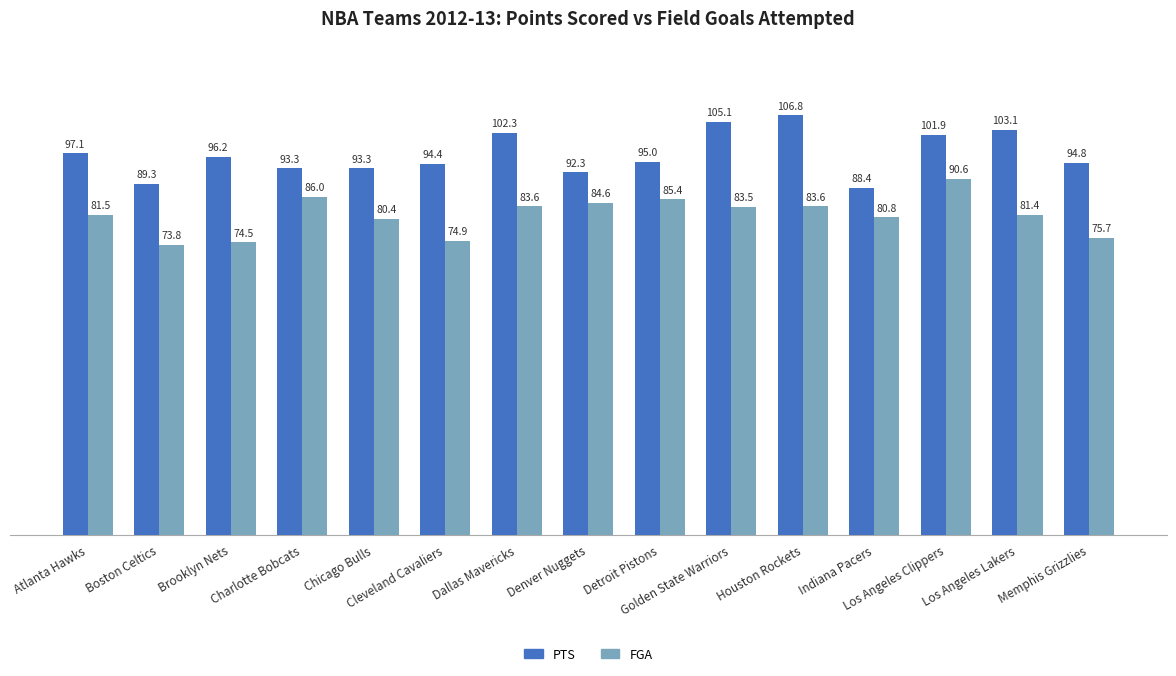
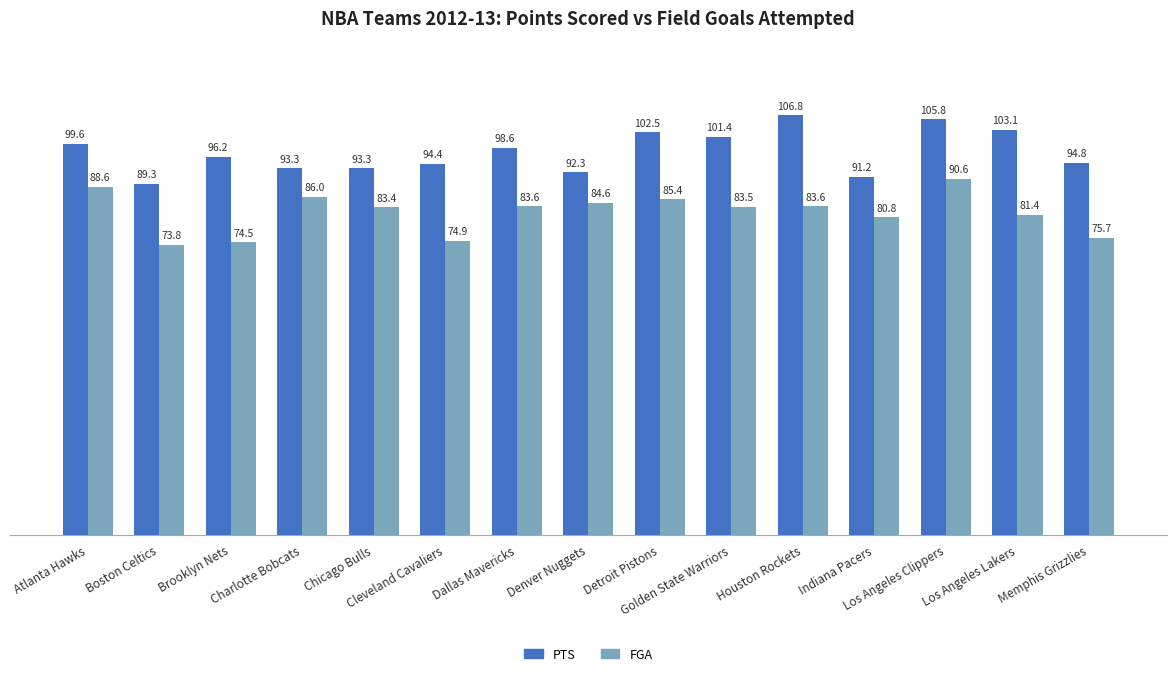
  {
    "PTS": {
-     "Atlanta Hawks": 97.1,
+     "Atlanta Hawks": 99.6,
      "Boston Celtics": 89.3,
      "Brooklyn Nets": 96.2,
      "Charlotte Bobcats": 93.3,
      "Chicago Bulls": 93.3,
      "Cleveland Cavaliers": 94.4,
-     "Dallas Mavericks": 102.3,
+     "Dallas Mavericks": 98.6,
      "Denver Nuggets": 92.3,
-     "Detroit Pistons": 95.0,
-     "Golden State Warriors": 105.1,
+     "Detroit Pistons": 102.5,
+     "Golden State Warriors": 101.4,
      "Houston Rockets": 106.8,
-     "Indiana Pacers": 88.4,
-     "Los Angeles Clippers": 101.9,
+     "Indiana Pacers": 91.2,
+     "Los Angeles Clippers": 105.8,
      "Los Angeles Lakers": 103.1,
      "Memphis Grizzlies": 94.8
    },
    "FGA": {
-     "Atlanta Hawks": 81.5,
+     "Atlanta Hawks": 88.6,
      "Boston Celtics": 73.8,
      "Brooklyn Nets": 74.5,
      "Charlotte Bobcats": 86.0,
-     "Chicago Bulls": 80.4,
+     "Chicago Bulls": 83.4,
      "Cleveland Cavaliers": 74.9,
      "Dallas Mavericks": 83.6,
      "Denver Nuggets": 84.6,
      "Detroit Pistons": 85.4,
      "Golden State Warriors": 83.5,
      "Houston Rockets": 83.6,
      "Indiana Pacers": 80.8,
      "Los Angeles Clippers": 90.6,
      "Los Angeles Lakers": 81.4,
      "Memphis Grizzlies": 75.7
    }
  }
